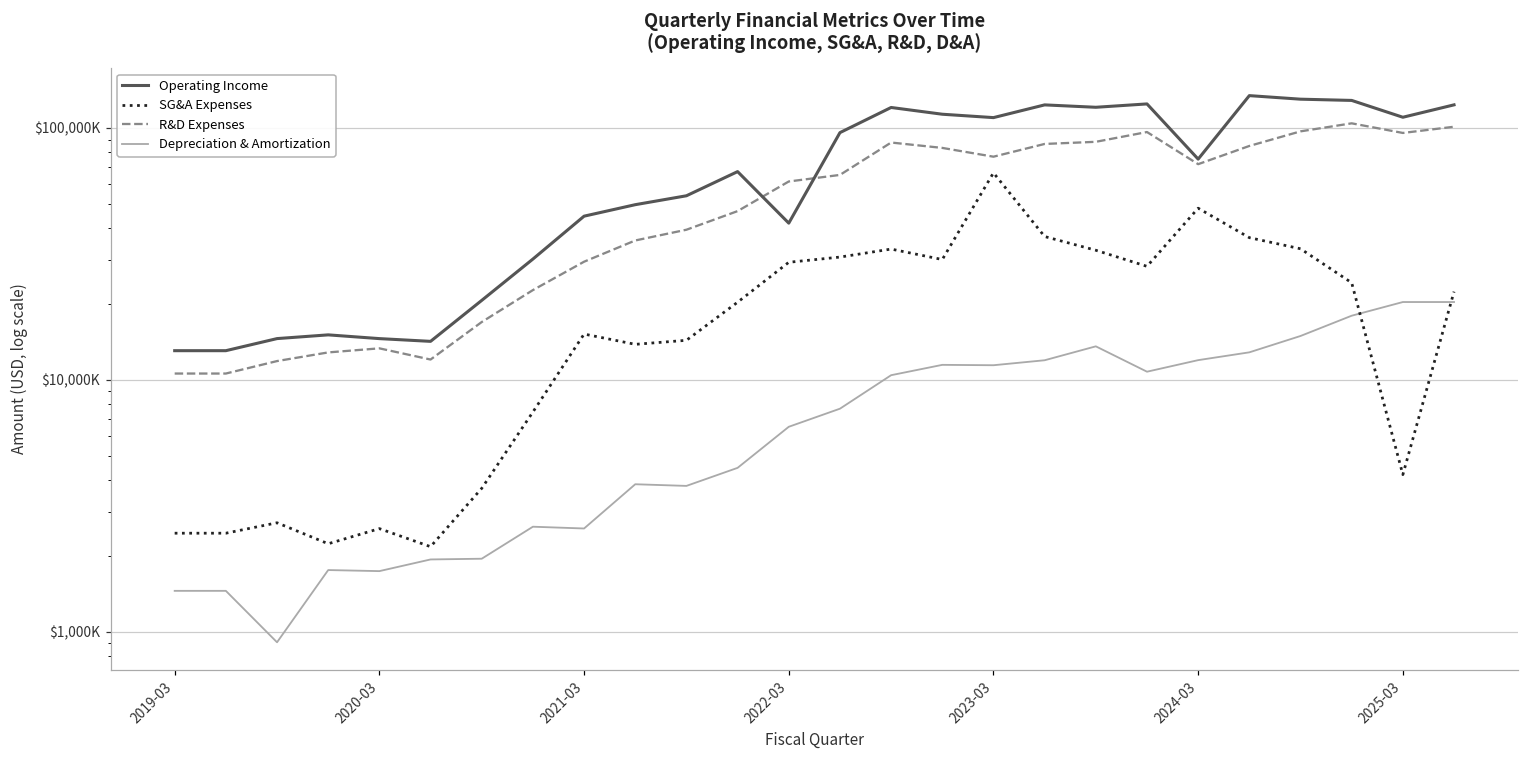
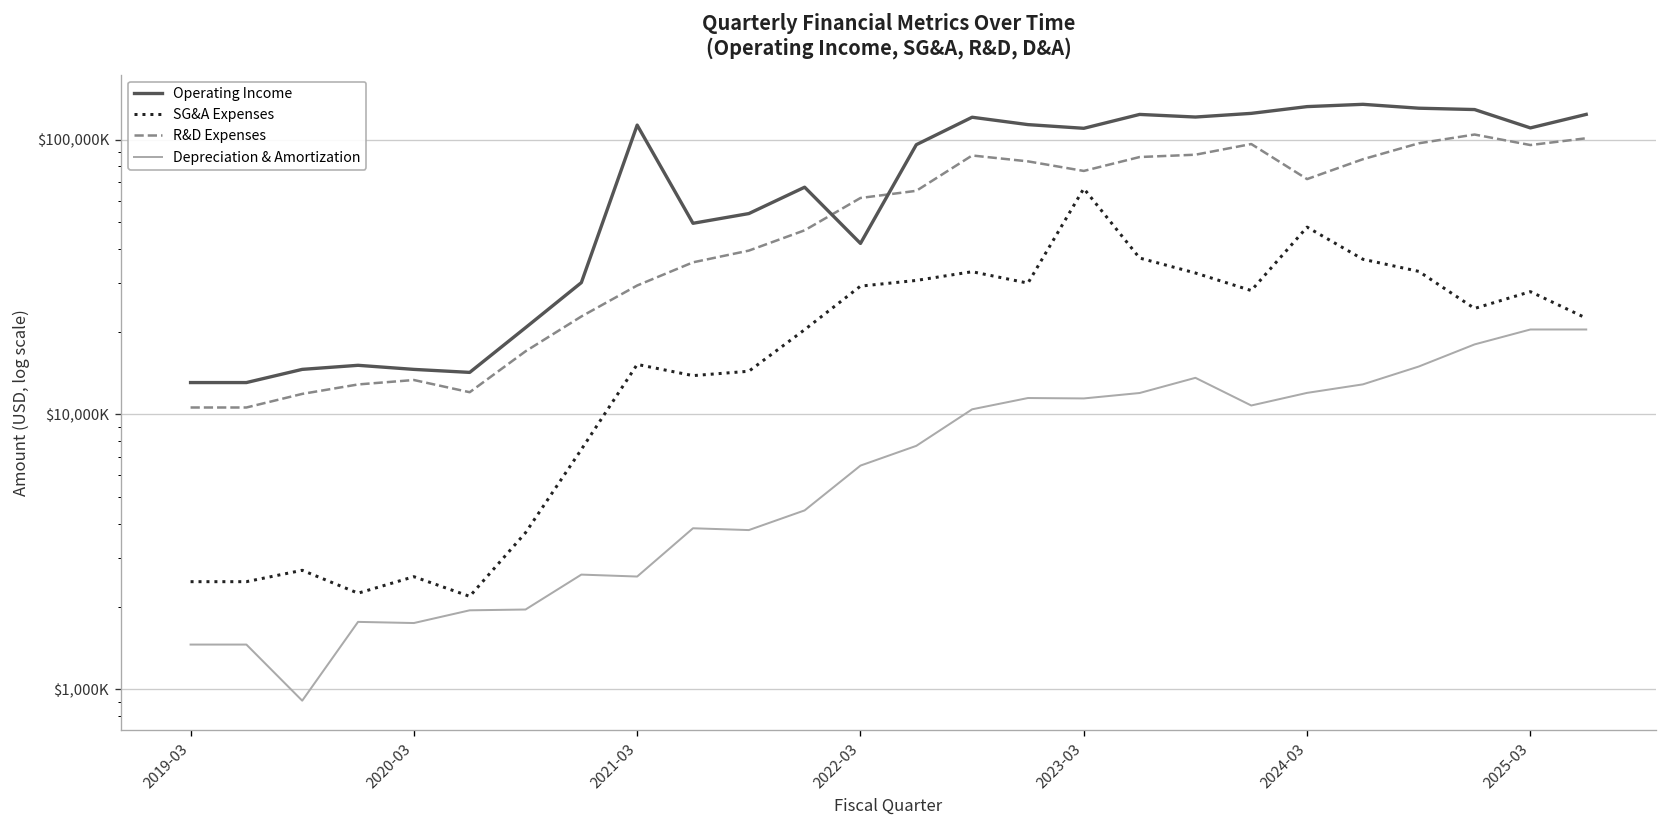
  {
    "Operating Income": {
      "2019-03": "$13,000,000",
      "2020-03": "$15,000,000",
-     "2021-03": "$45,000,000",
+     "2021-03": "$110,000,000",
      "2022-03": "$42,000,000",
      "2023-03": "$110,000,000",
-     "2024-03": "$75,000,000",
+     "2024-03": "$130,000,000",
      "2025-03": "$110,000,000"
    },
    "SG&A Expenses": {
      "2019-03": "$2,500,000",
      "2020-03": "$2,600,000",
      "2021-03": "$15,000,000",
      "2022-03": "$29,000,000",
      "2023-03": "$66,000,000",
      "2024-03": "$48,000,000",
-     "2025-03": "$4,200,000"
+     "2025-03": "$28,000,000"
    }
  }
